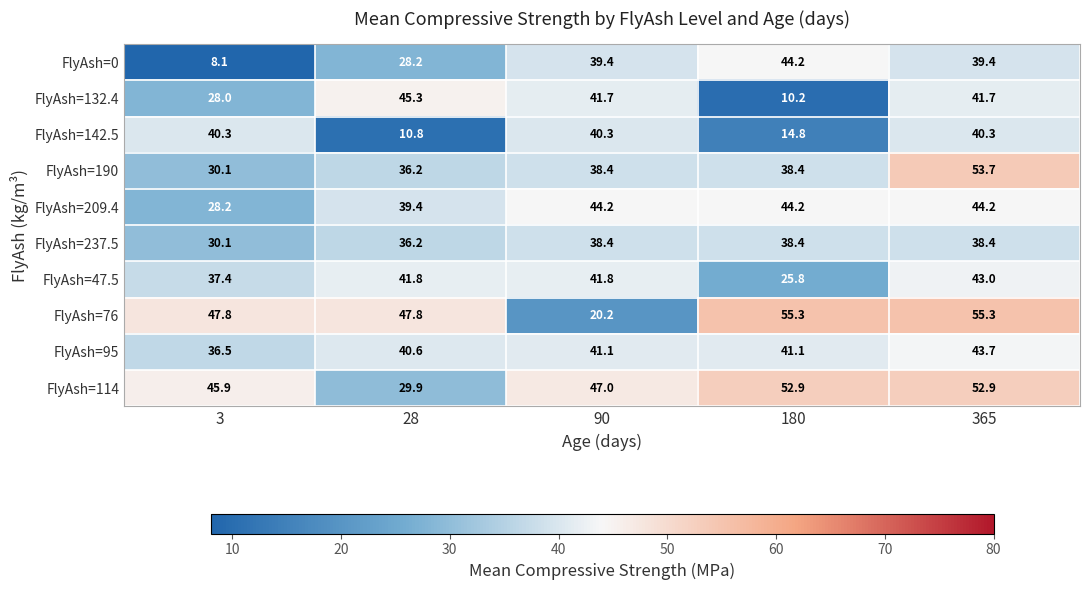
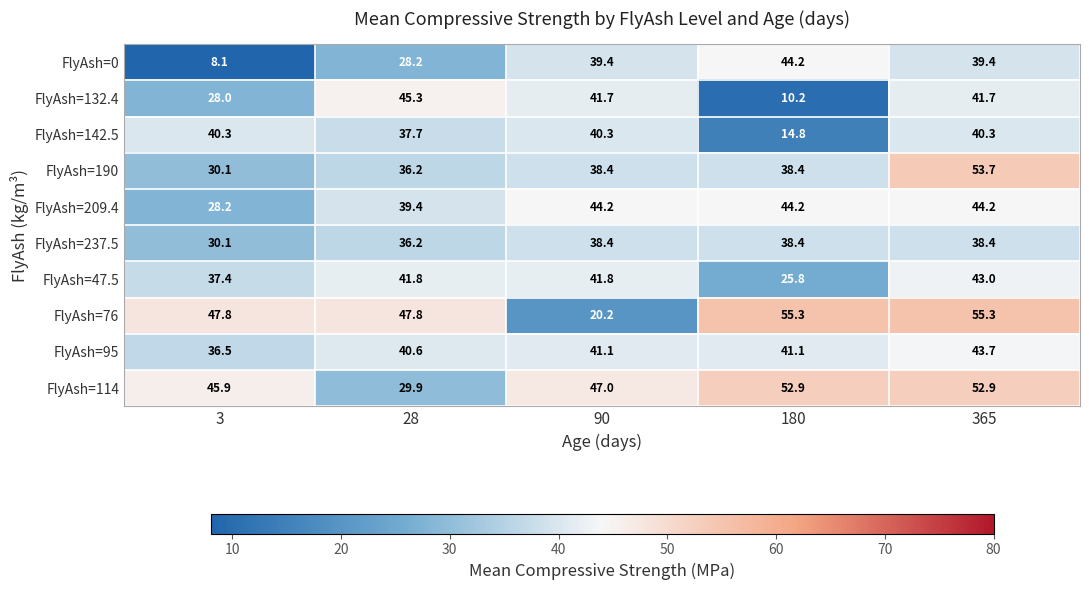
  {
    "FlyAsh=0": {
      "3": 8.1,
      "28": 28.2,
      "90": 39.4,
      "180": 44.2,
      "365": 39.4
    },
    "FlyAsh=132.4": {
      "3": 28.0,
      "28": 45.3,
      "90": 41.7,
      "180": 10.2,
      "365": 41.7
    },
    "FlyAsh=142.5": {
      "3": 40.3,
-     "28": 10.8,
+     "28": 37.7,
      "90": 40.3,
      "180": 14.8,
      "365": 40.3
    },
    "FlyAsh=190": {
      "3": 30.1,
      "28": 36.2,
      "90": 38.4,
      "180": 38.4,
      "365": 53.7
    },
    "FlyAsh=209.4": {
      "3": 28.2,
      "28": 39.4,
      "90": 44.2,
      "180": 44.2,
      "365": 44.2
    },
    "FlyAsh=237.5": {
      "3": 30.1,
      "28": 36.2,
      "90": 38.4,
      "180": 38.4,
      "365": 38.4
    },
    "FlyAsh=47.5": {
      "3": 37.4,
      "28": 41.8,
      "90": 41.8,
      "180": 25.8,
      "365": 43.0
    },
    "FlyAsh=76": {
      "3": 47.8,
      "28": 47.8,
      "90": 20.2,
      "180": 55.3,
      "365": 55.3
    },
    "FlyAsh=95": {
      "3": 36.5,
      "28": 40.6,
      "90": 41.1,
      "180": 41.1,
      "365": 43.7
    },
    "FlyAsh=114": {
      "3": 45.9,
      "28": 29.9,
      "90": 47.0,
      "180": 52.9,
      "365": 52.9
    }
  }
